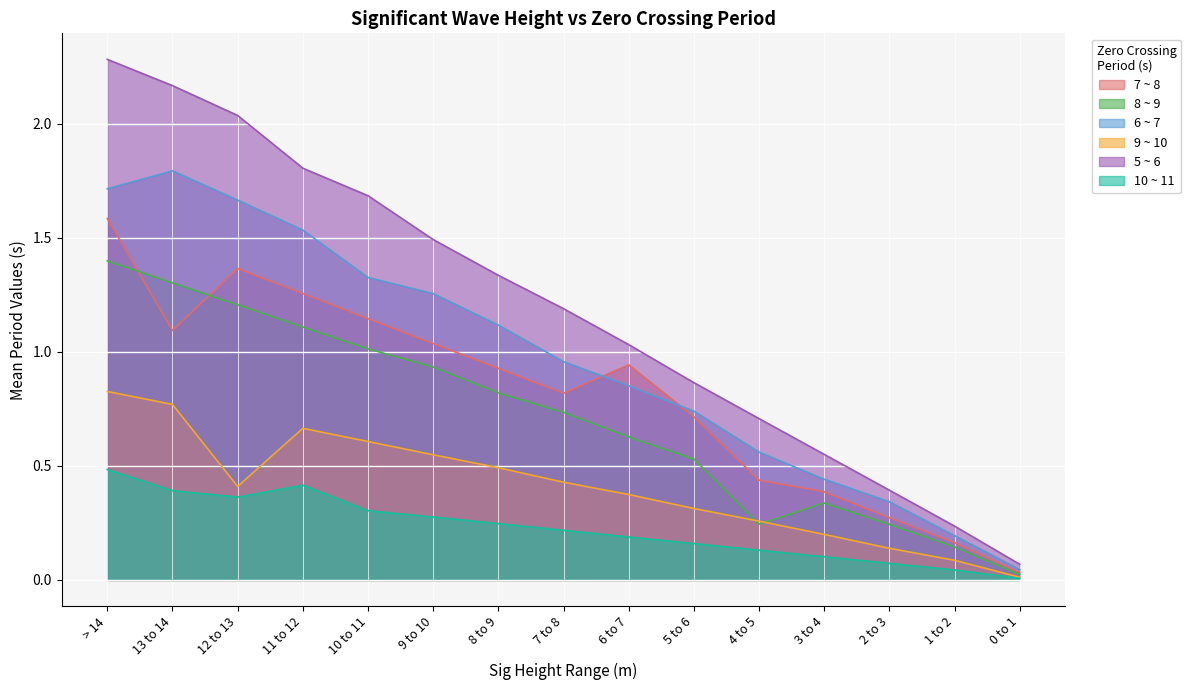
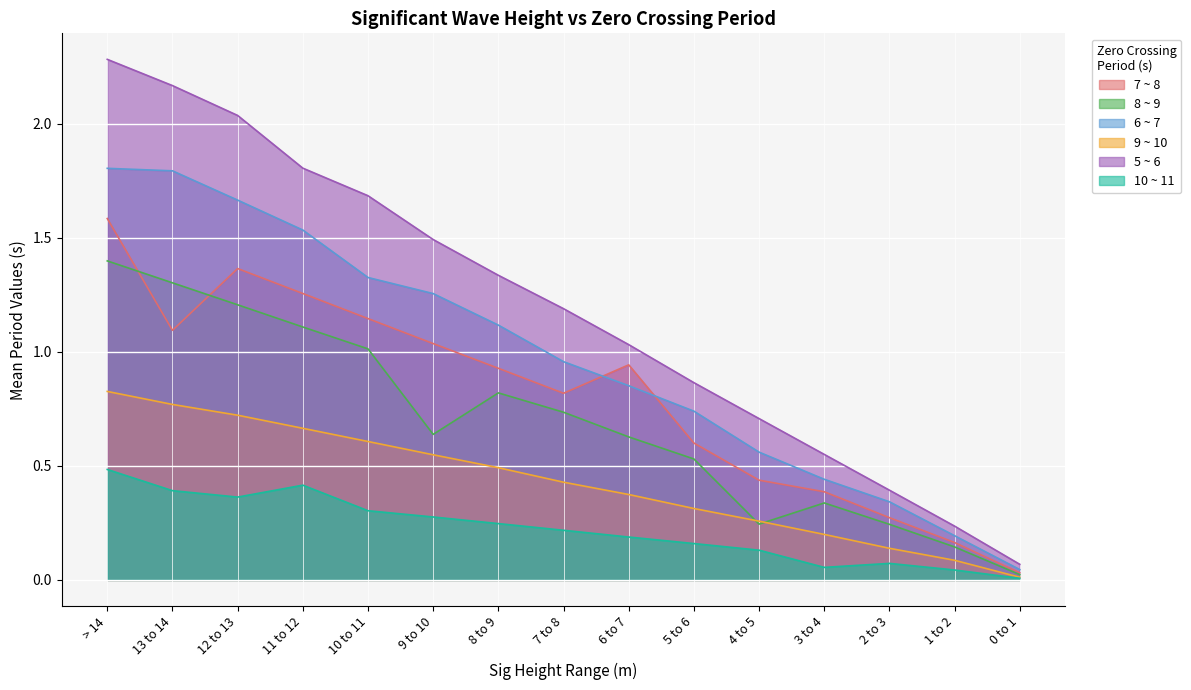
  {
    "7 ~ 8": {
      "> 14": 1.58,
      "13 to 14": 1.09,
      "12 to 13": 1.36,
      "11 to 12": 1.26,
      "10 to 11": 1.15,
      "9 to 10": 1.04,
      "8 to 9": 0.93,
      "7 to 8": 0.82,
      "6 to 7": 0.94,
-     "5 to 6": 0.71,
+     "5 to 6": 0.60,
      "4 to 5": 0.44,
      "3 to 4": 0.39,
      "2 to 3": 0.27,
      "1 to 2": 0.16
    },
    "8 ~ 9": {
      "> 14": 1.40,
      "13 to 14": 1.30,
      "12 to 13": 1.21,
      "11 to 12": 1.11,
      "10 to 11": 1.01,
-     "9 to 10": 0.93,
+     "9 to 10": 0.64,
      "8 to 9": 0.82,
      "7 to 8": 0.74,
      "6 to 7": 0.63,
      "5 to 6": 0.53,
      "4 to 5": 0.24,
      "3 to 4": 0.34,
      "2 to 3": 0.24,
      "1 to 2": 0.14
    },
    "6 ~ 7": {
-     "> 14": 1.71,
+     "> 14": 1.80,
      "13 to 14": 1.79,
      "12 to 13": 1.66,
      "11 to 12": 1.53,
      "10 to 11": 1.33,
      "9 to 10": 1.26,
      "8 to 9": 1.12,
      "7 to 8": 0.96,
      "6 to 7": 0.85,
      "5 to 6": 0.74,
      "4 to 5": 0.56,
      "3 to 4": 0.44,
      "2 to 3": 0.34,
      "1 to 2": 0.19,
      "0 to 1": 0.05
    },
    "9 ~ 10": {
      "> 14": 0.83,
      "13 to 14": 0.77,
-     "12 to 13": 0.41,
+     "12 to 13": 0.72,
      "11 to 12": 0.66,
      "10 to 11": 0.61,
      "9 to 10": 0.55,
      "8 to 9": 0.49,
      "7 to 8": 0.43,
      "6 to 7": 0.37,
      "5 to 6": 0.31,
      "4 to 5": 0.26,
      "3 to 4": 0.20,
      "2 to 3": 0.14,
      "1 to 2": 0.09
    },
    "5 ~ 6": {
      "> 14": 2.28,
      "13 to 14": 2.17,
      "12 to 13": 2.04,
      "11 to 12": 1.80,
      "10 to 11": 1.68,
      "9 to 10": 1.49,
      "8 to 9": 1.34,
      "7 to 8": 1.19,
      "6 to 7": 1.03,
      "5 to 6": 0.86,
      "4 to 5": 0.71,
      "3 to 4": 0.55,
      "2 to 3": 0.39,
      "1 to 2": 0.24,
      "0 to 1": 0.07
    },
    "10 ~ 11": {
      "> 14": 0.48,
      "13 to 14": 0.39,
      "12 to 13": 0.36,
      "11 to 12": 0.42,
      "10 to 11": 0.30,
      "9 to 10": 0.28,
      "8 to 9": 0.25,
      "7 to 8": 0.22,
      "6 to 7": 0.19,
      "5 to 6": 0.16,
      "4 to 5": 0.13,
-     "3 to 4": 0.10,
+     "3 to 4": 0.06,
      "2 to 3": 0.07,
      "1 to 2": 0.04
    }
  }
